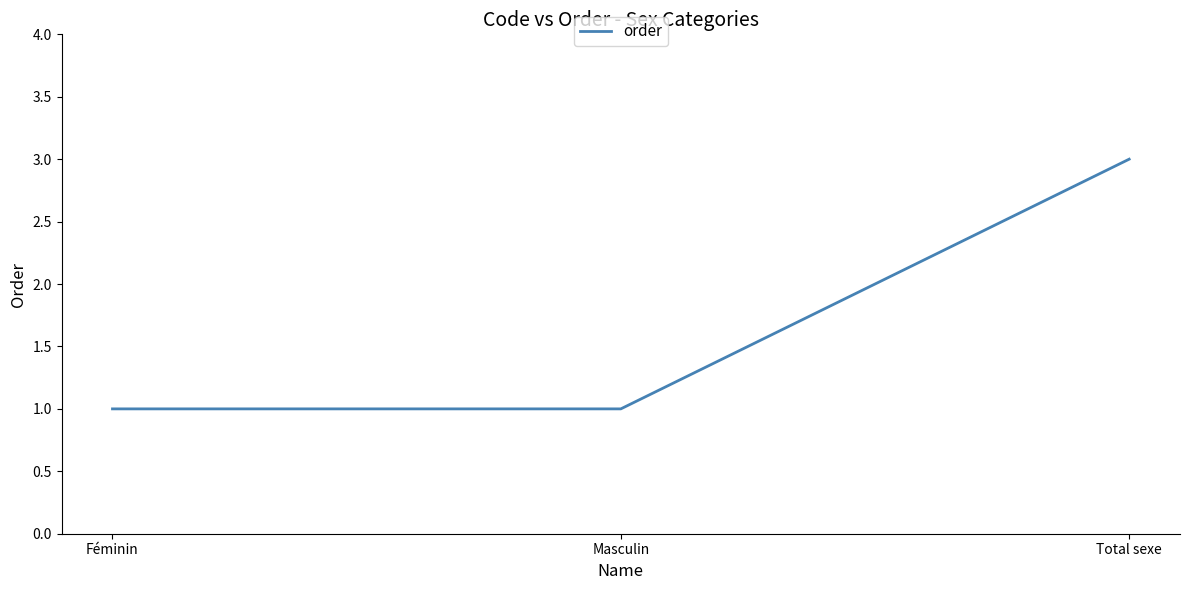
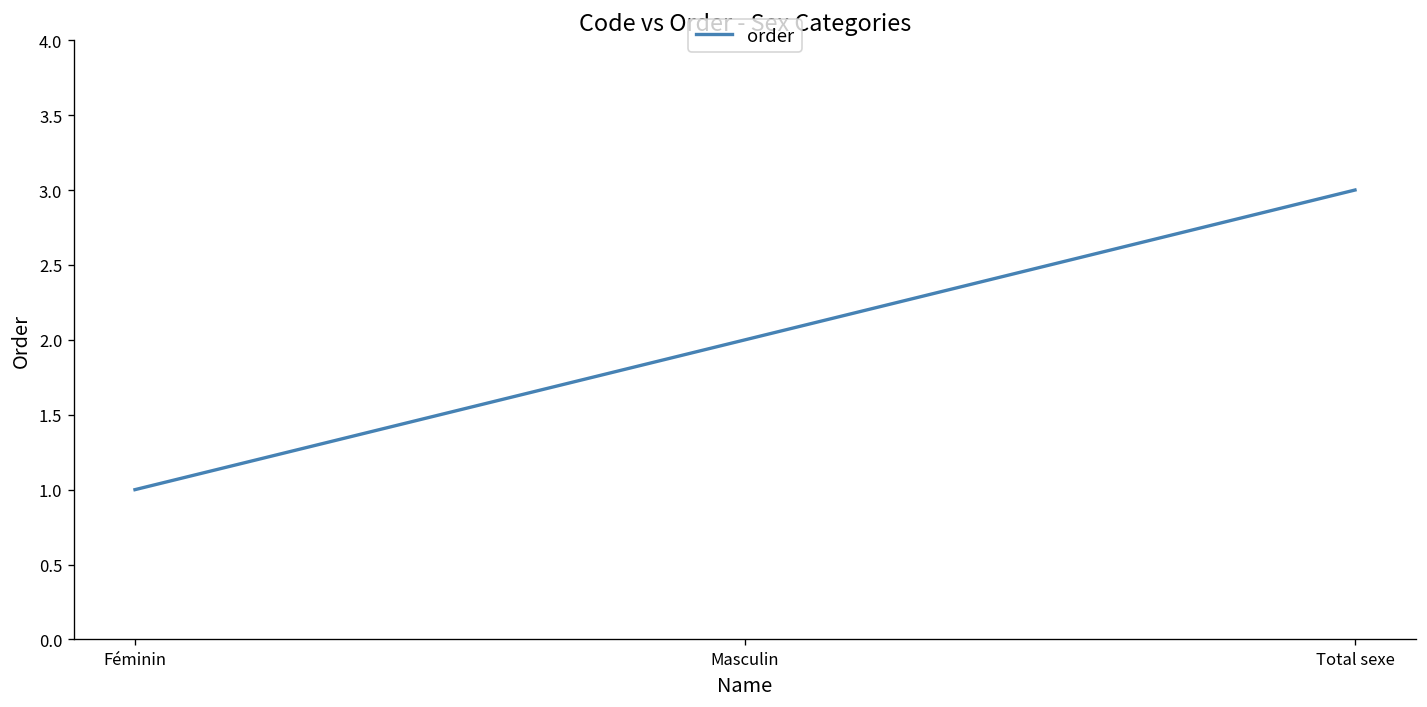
  {
    "Féminin": 1,
-   "Masculin": 1,
+   "Masculin": 2,
    "Total sexe": 3
  }
